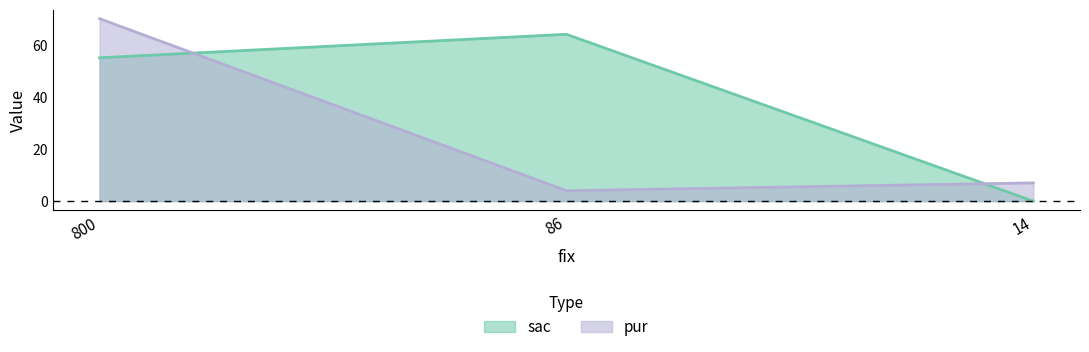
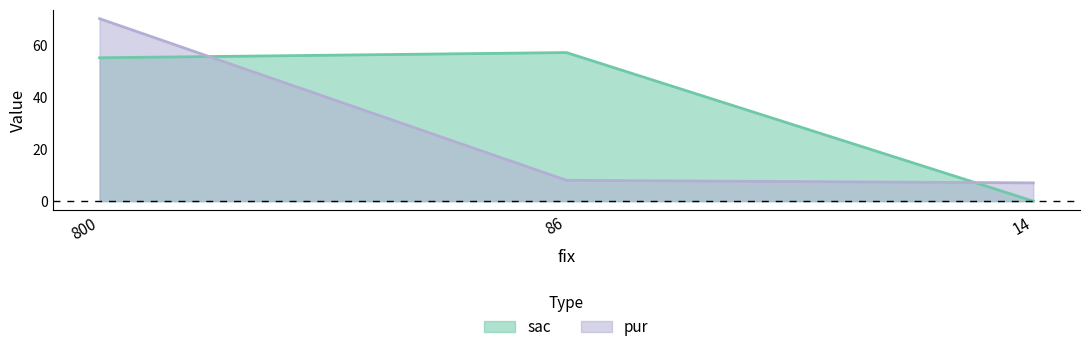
  {
    "sac": {
      "800": 55,
-     "86": 64,
+     "86": 57,
      "14": 0
    },
    "pur": {
      "800": 70,
-     "86": 4,
+     "86": 8,
      "14": 7
    }
  }
